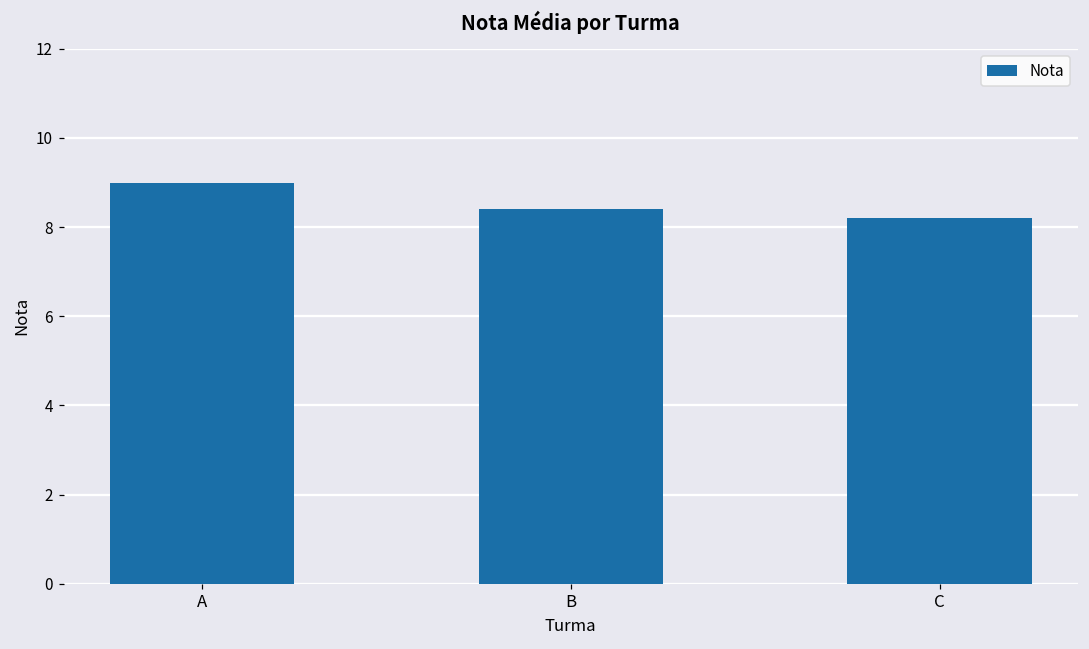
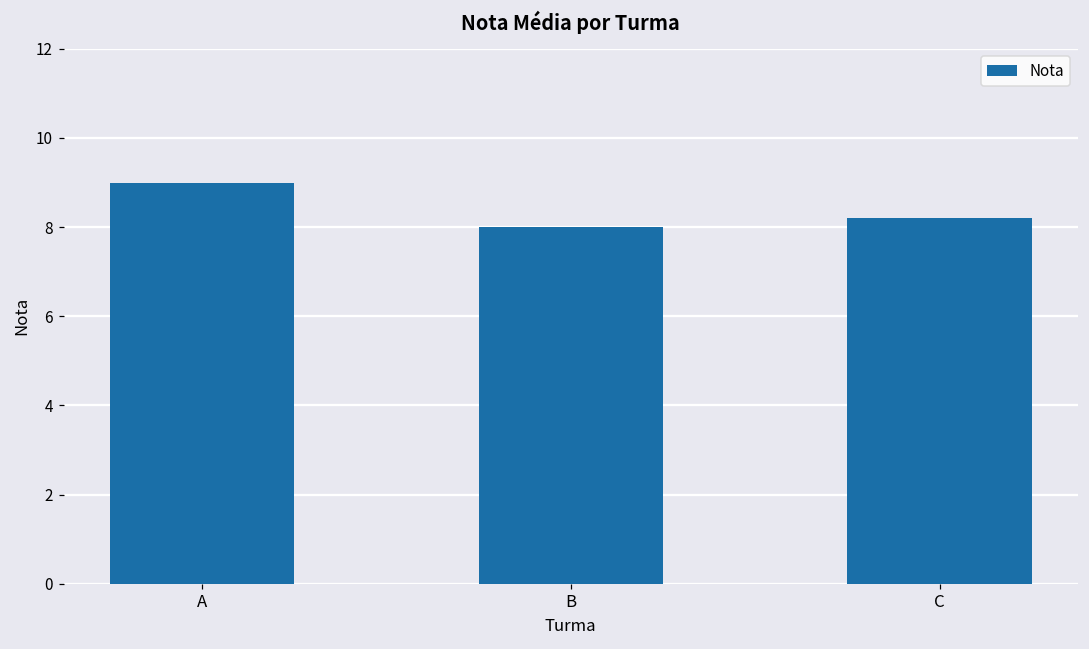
  {
    "A": 9.0,
-   "B": 8.4,
+   "B": 8.0,
    "C": 8.2
  }
